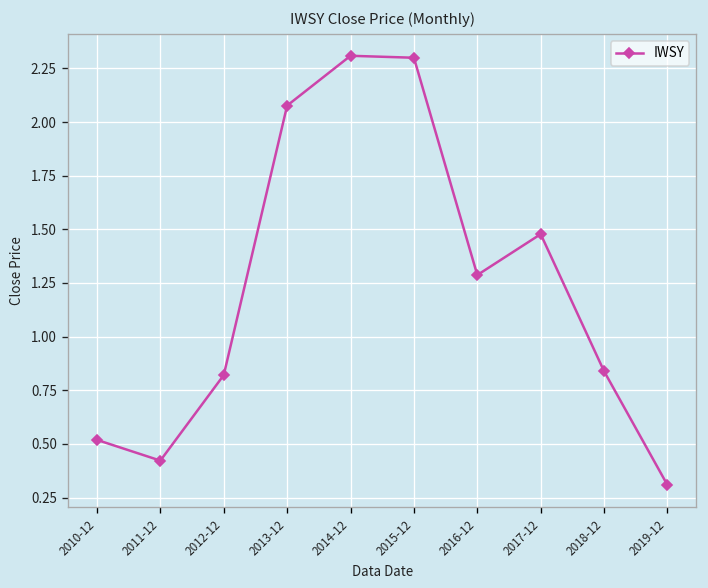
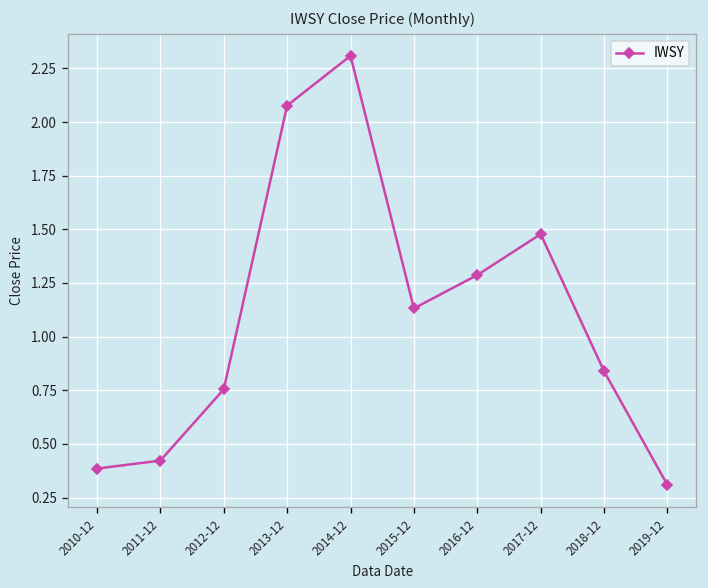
  {
-   "2010-12": 0.52,
+   "2010-12": 0.39,
    "2011-12": 0.42,
-   "2012-12": 0.82,
+   "2012-12": 0.75,
    "2013-12": 2.08,
    "2014-12": 2.31,
-   "2015-12": 2.30,
+   "2015-12": 1.13,
    "2016-12": 1.29,
    "2017-12": 1.48,
    "2018-12": 0.84,
    "2019-12": 0.31
  }
